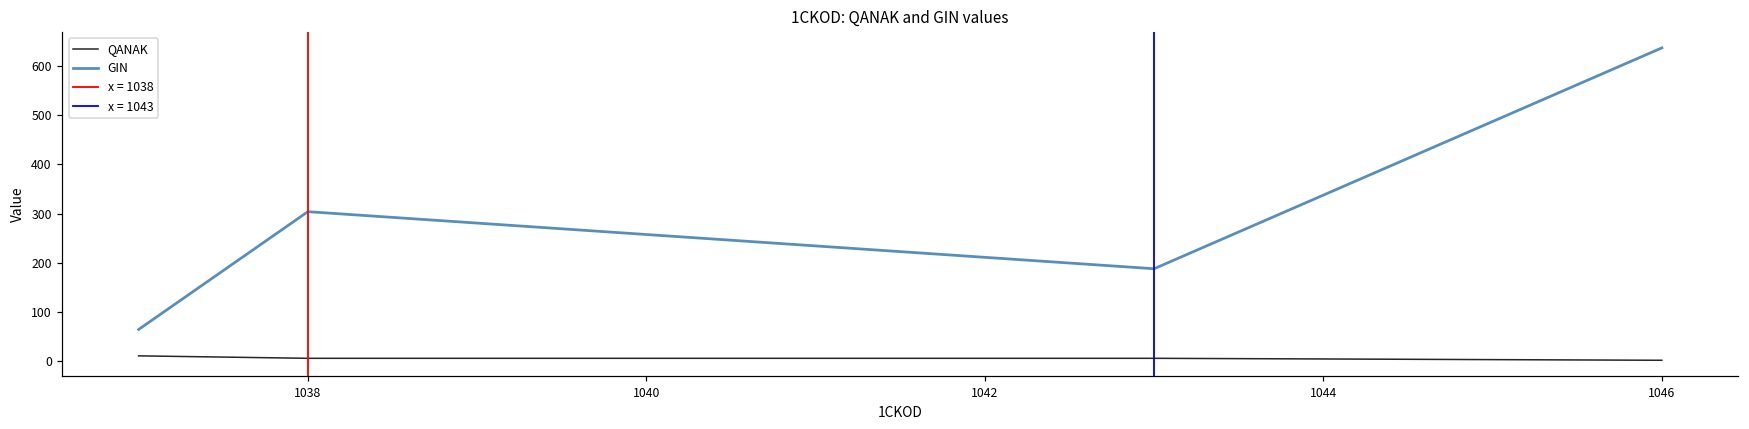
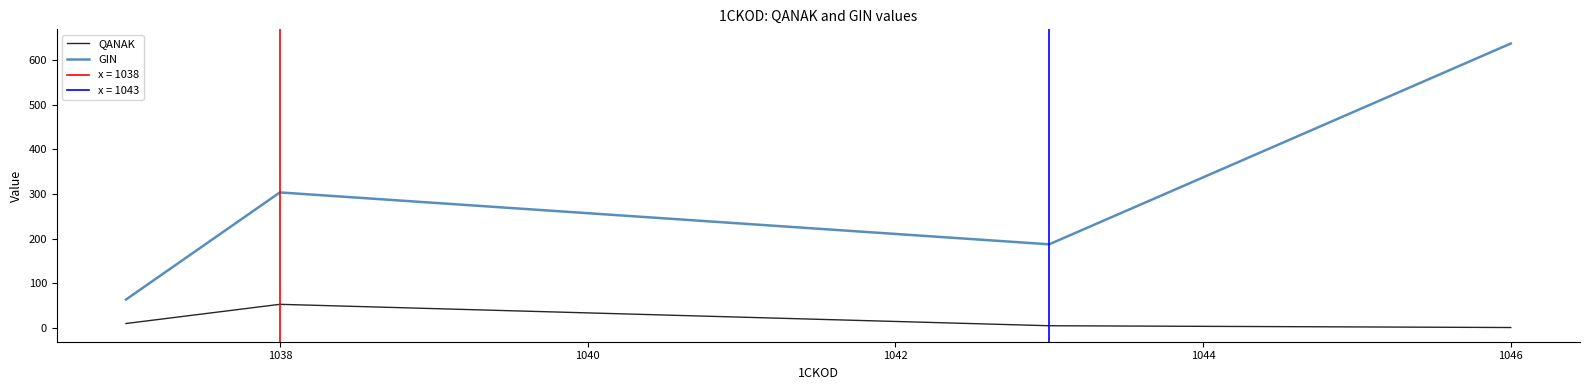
  {
    "QANAK": {
-     "1038": 10,
+     "1038": 50,
      "1046": 0
    },
    "GIN": {
      "1038": 300,
      "1046": 640
    }
  }
